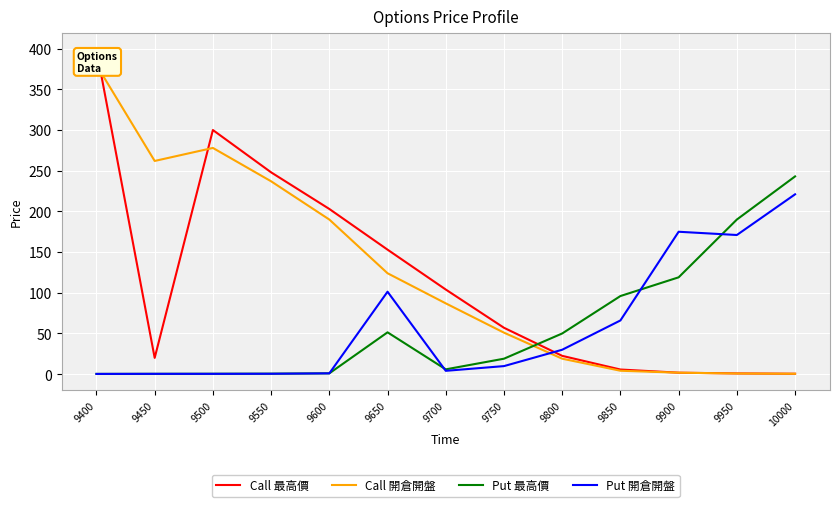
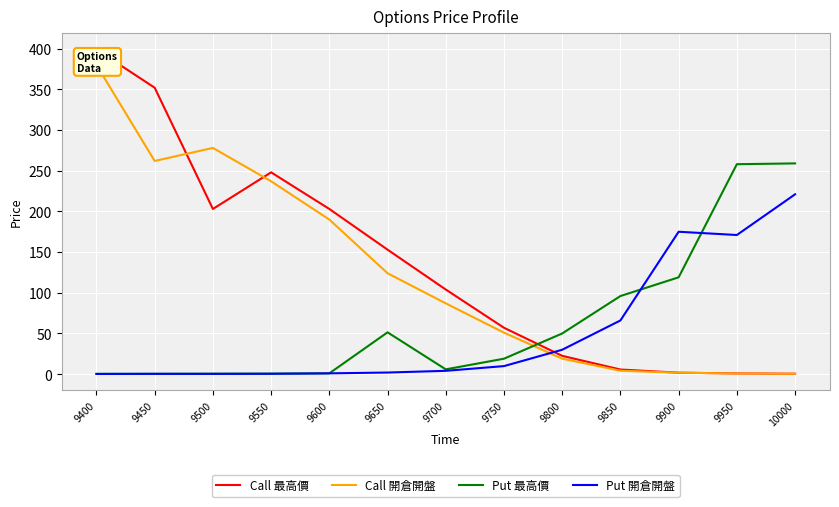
  {
    "Call 最高價": {
-     "9450": 20,
-     "9500": 300,
+     "9450": 350,
+     "9500": 200,
      "9550": 250,
      "9600": 200,
      "9650": 150,
      "9700": 100,
      "9750": 60,
      "9800": 20
    },
    "Call 開倉開盤": {
      "9450": 260,
      "9500": 280,
      "9550": 240,
      "9600": 190,
      "9650": 120,
      "9700": 90,
      "9750": 50,
      "9800": 20
    },
    "Put 最高價": {
      "9650": 50,
      "9750": 20,
      "9800": 50,
      "9850": 100,
      "9900": 120,
-     "9950": 190,
-     "10000": 240
+     "9950": 260,
+     "10000": 260
    },
    "Put 開倉開盤": {
-     "9650": 100,
+     "9650": 0,
      "9750": 10,
      "9800": 30,
      "9850": 70,
      "9900": 180,
      "9950": 170,
      "10000": 220
    }
  }
